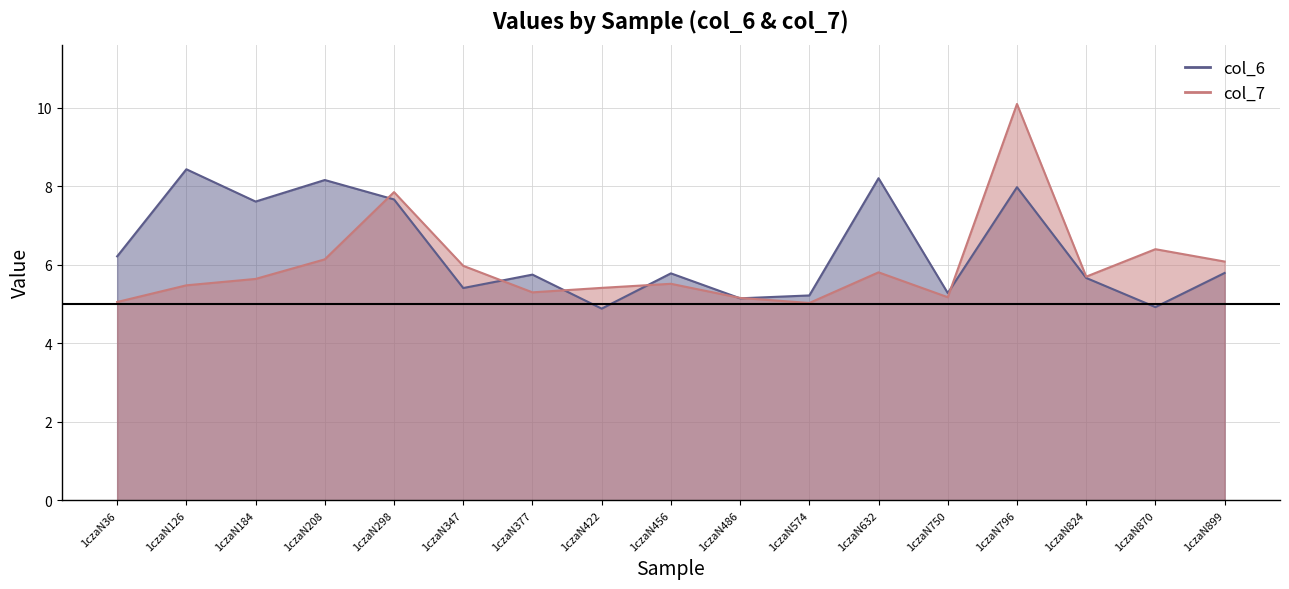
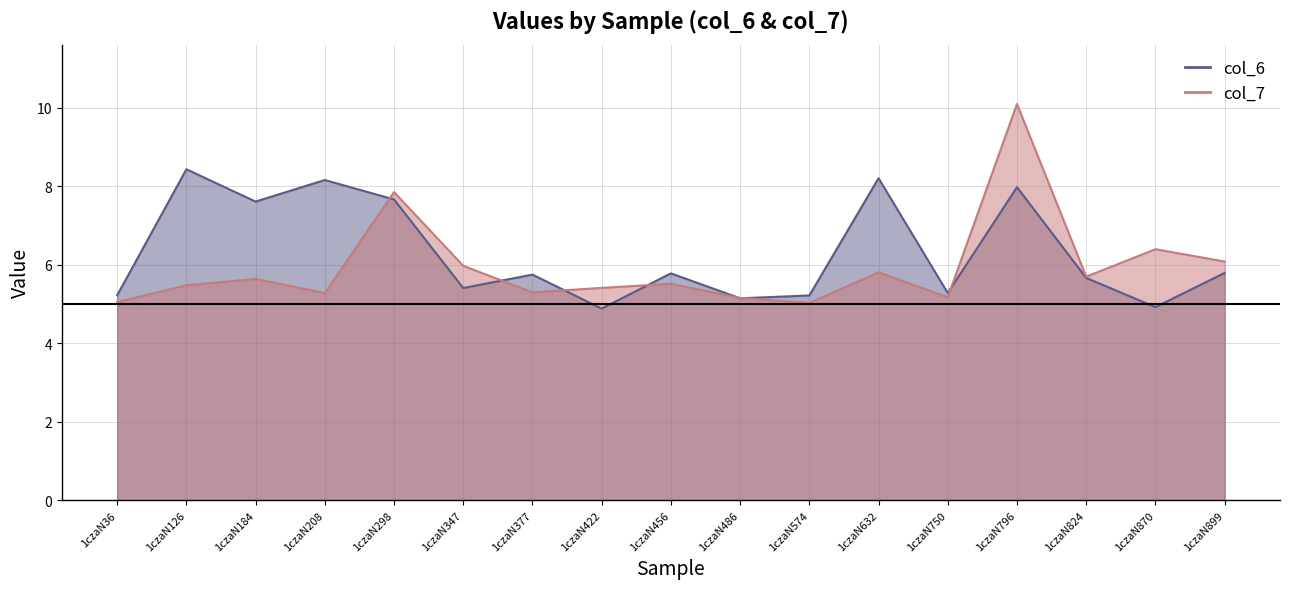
  {
    "col_6": {
-     "1czaN36": 6.2,
+     "1czaN36": 5.2,
      "1czaN126": 8.4,
      "1czaN184": 7.6,
      "1czaN208": 8.2,
      "1czaN298": 7.7,
      "1czaN347": 5.4,
      "1czaN377": 5.8,
      "1czaN422": 4.9,
      "1czaN456": 5.8,
      "1czaN574": 5.2,
      "1czaN632": 8.2,
      "1czaN750": 5.3,
      "1czaN796": 8.0,
      "1czaN870": 4.9,
      "1czaN899": 5.8
    },
    "col_7": {
      "1czaN36": 5.1,
      "1czaN126": 5.5,
      "1czaN184": 5.6,
-     "1czaN208": 6.1,
+     "1czaN208": 5.3,
      "1czaN298": 7.9,
      "1czaN347": 6.0,
      "1czaN377": 5.3,
      "1czaN422": 5.4,
      "1czaN456": 5.5,
      "1czaN574": 5.0,
      "1czaN632": 5.8,
      "1czaN750": 5.2,
      "1czaN796": 10.1,
      "1czaN870": 6.4,
      "1czaN899": 6.1
    }
  }
